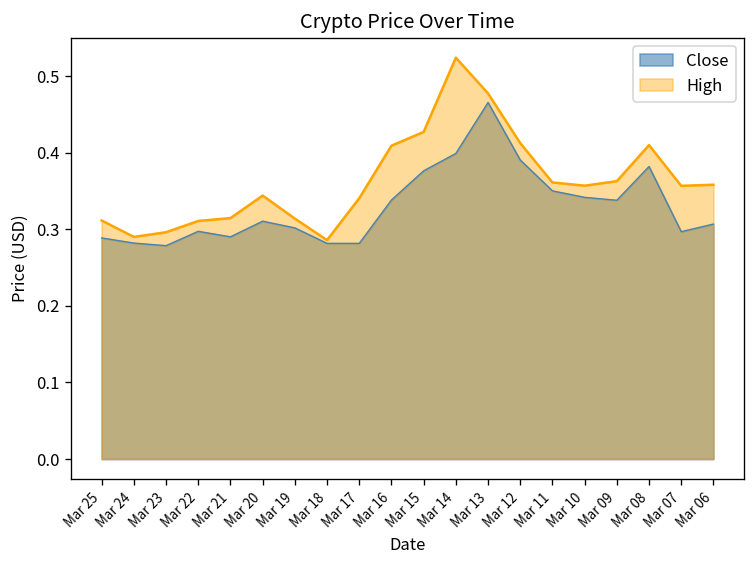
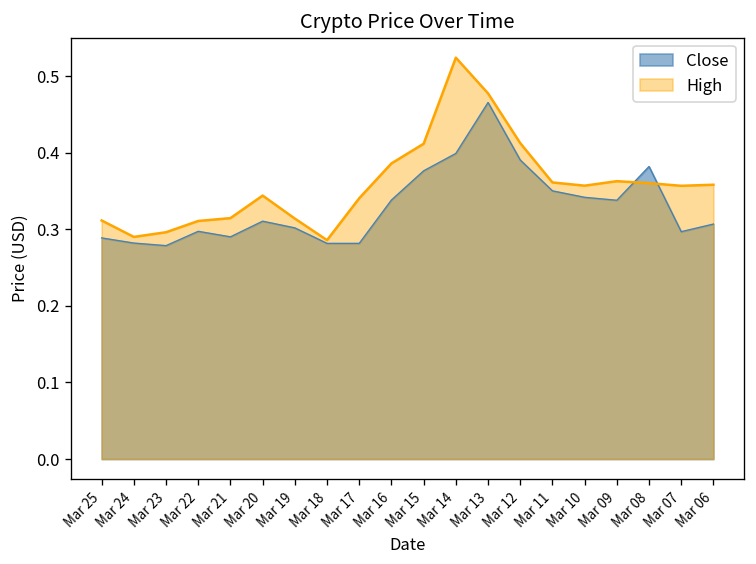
  {
    "Close": {
      "Mar 25": 0.29,
      "Mar 24": 0.28,
      "Mar 23": 0.28,
      "Mar 22": 0.30,
      "Mar 21": 0.29,
      "Mar 20": 0.31,
      "Mar 19": 0.30,
      "Mar 18": 0.28,
      "Mar 17": 0.28,
      "Mar 16": 0.34,
      "Mar 15": 0.38,
      "Mar 14": 0.40,
      "Mar 13": 0.47,
      "Mar 12": 0.39,
      "Mar 11": 0.35,
      "Mar 10": 0.34,
      "Mar 09": 0.34,
      "Mar 08": 0.38,
      "Mar 07": 0.30,
      "Mar 06": 0.31
    },
    "High": {
      "Mar 25": 0.31,
      "Mar 24": 0.29,
      "Mar 23": 0.30,
      "Mar 22": 0.31,
      "Mar 21": 0.31,
      "Mar 20": 0.34,
      "Mar 19": 0.31,
      "Mar 18": 0.29,
      "Mar 17": 0.34,
-     "Mar 16": 0.41,
-     "Mar 15": 0.43,
+     "Mar 16": 0.39,
+     "Mar 15": 0.41,
      "Mar 14": 0.52,
      "Mar 13": 0.48,
      "Mar 12": 0.41,
      "Mar 11": 0.36,
      "Mar 10": 0.36,
      "Mar 09": 0.36,
-     "Mar 08": 0.41,
+     "Mar 08": 0.36,
      "Mar 07": 0.36,
      "Mar 06": 0.36
    }
  }
